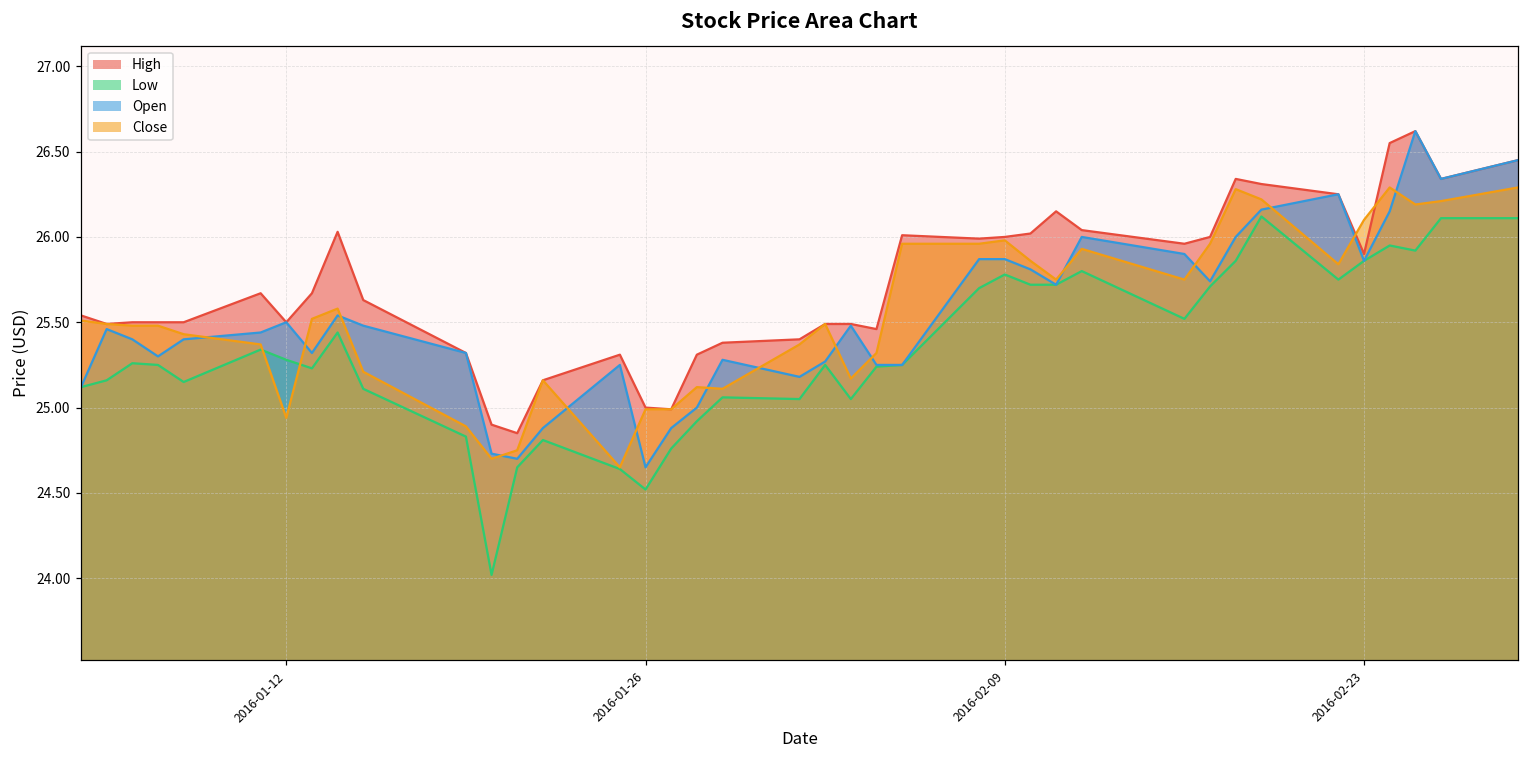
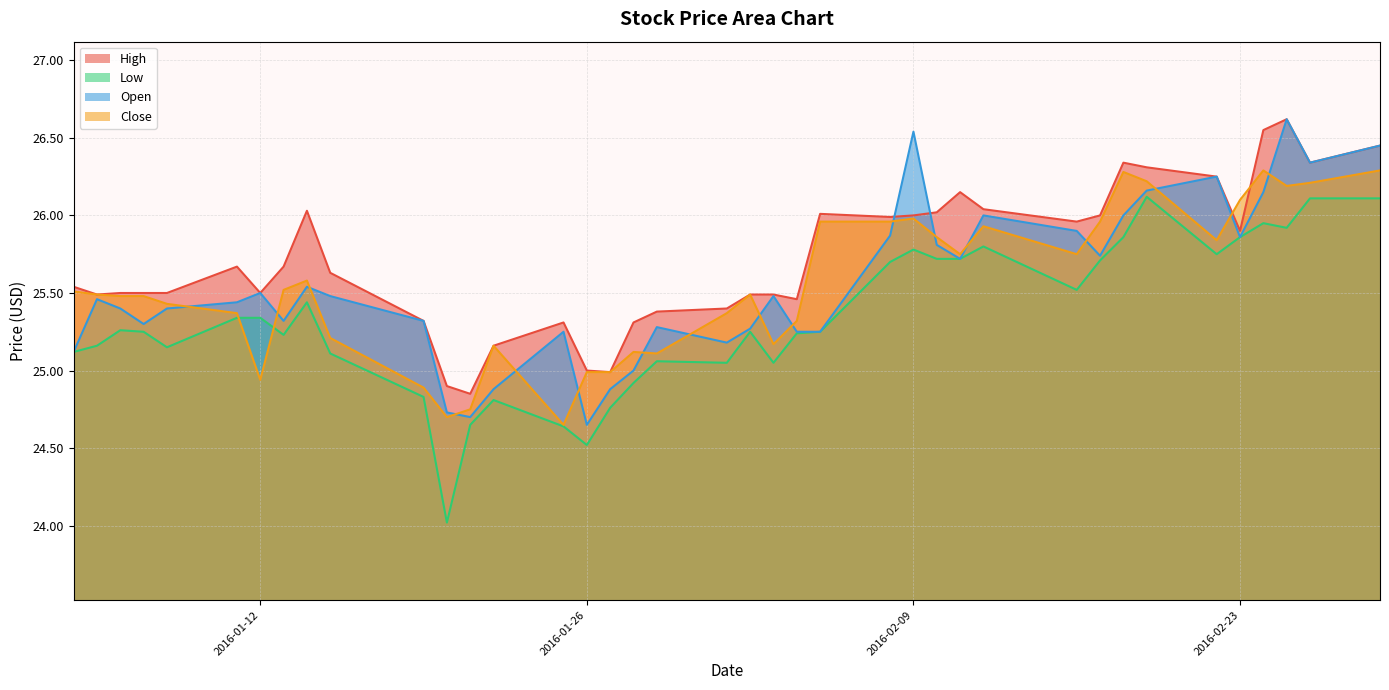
  {
    "High": {
      "2016-02-09": 26.00,
      "2016-02-23": 25.90
    },
    "Low": {
-     "2016-01-12": 25.28,
+     "2016-01-12": 25.34,
      "2016-01-26": 24.52,
      "2016-02-09": 25.78
    },
    "Open": {
      "2016-01-26": 24.65,
-     "2016-02-09": 25.87
+     "2016-02-09": 26.54
    },
    "Close": {
      "2016-01-12": 24.94,
      "2016-02-09": 25.98,
      "2016-02-23": 26.10
    }
  }
